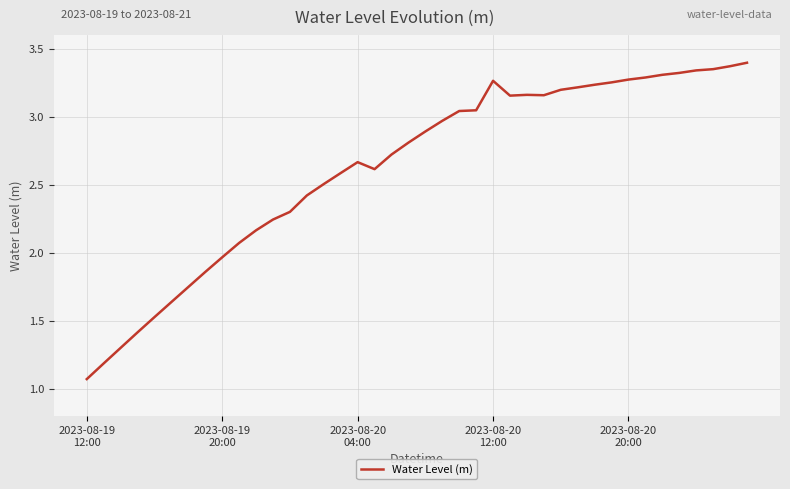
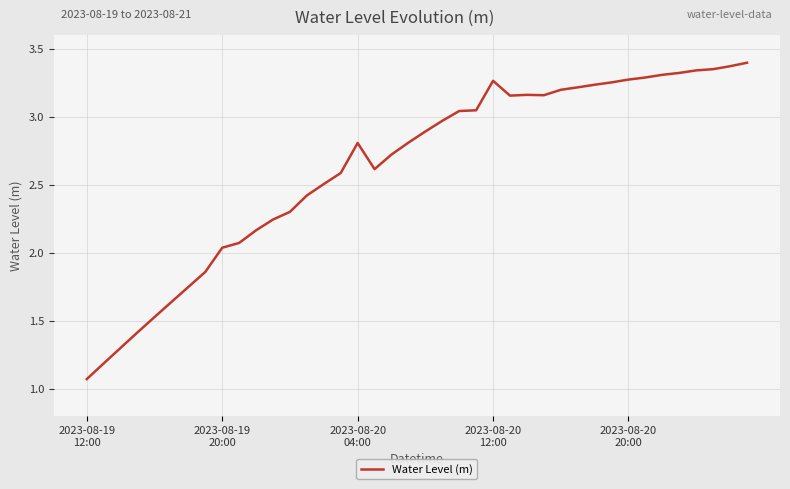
  {
    "2023-08-19 12:00": 1.07,
-   "2023-08-19 20:00": 1.97,
-   "2023-08-20 04:00": 2.67,
+   "2023-08-19 20:00": 2.04,
+   "2023-08-20 04:00": 2.81,
    "2023-08-20 12:00": 3.26,
    "2023-08-20 20:00": 3.27
  }
